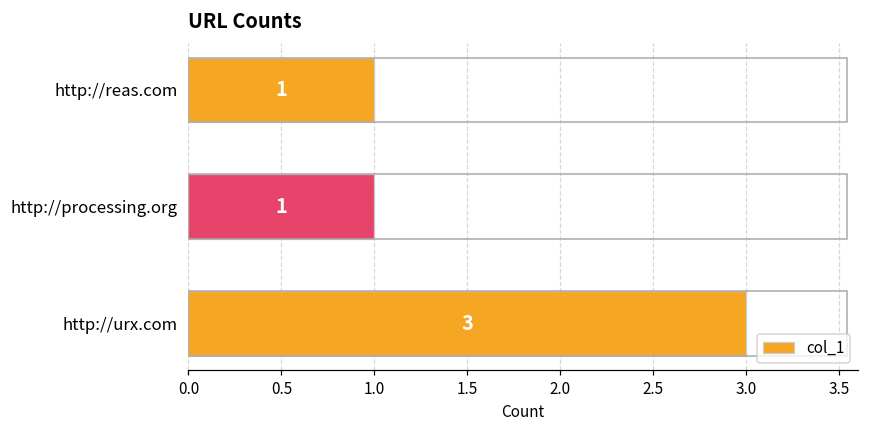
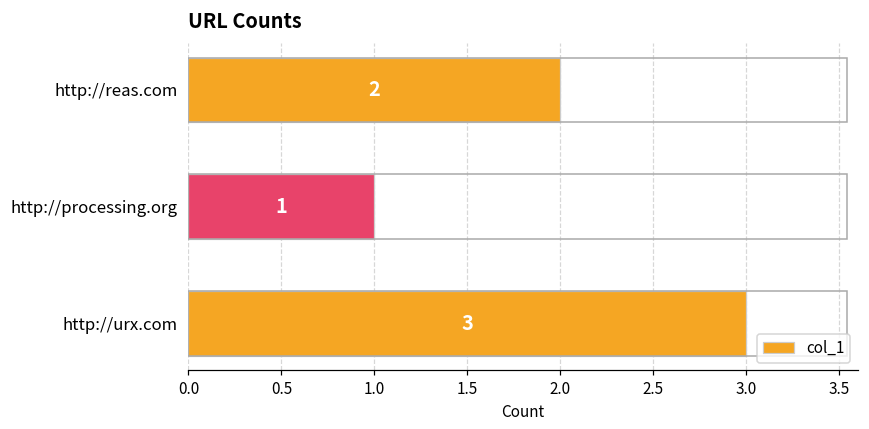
  {
-   "http://reas.com": 1,
+   "http://reas.com": 2,
    "http://processing.org": 1,
    "http://urx.com": 3
  }
